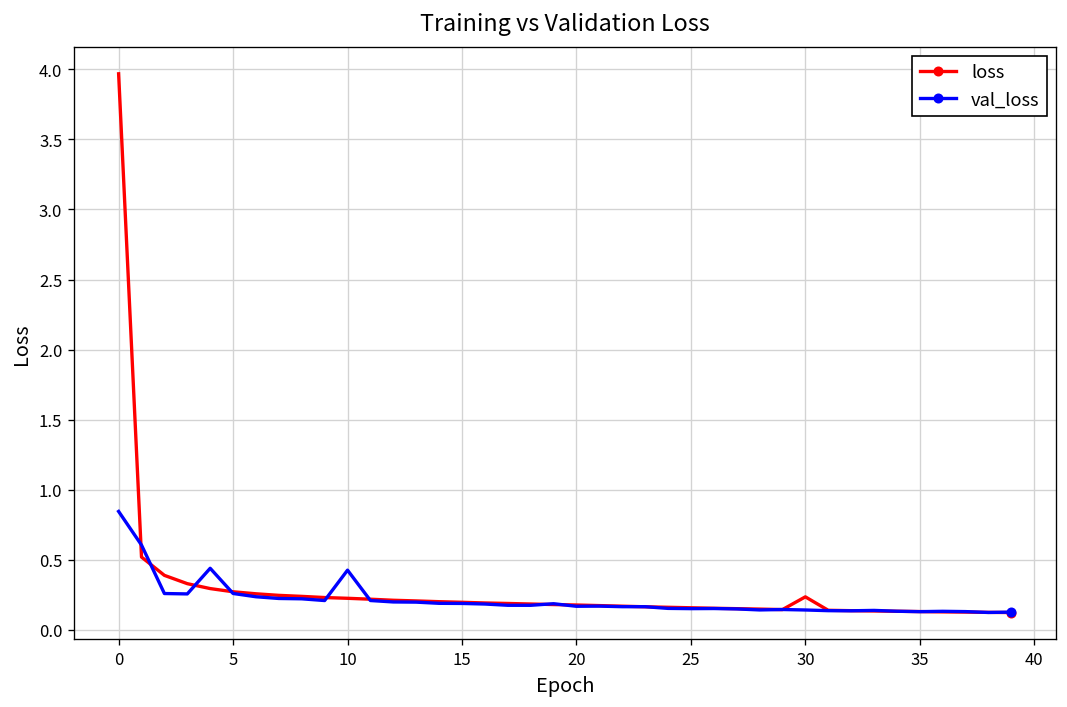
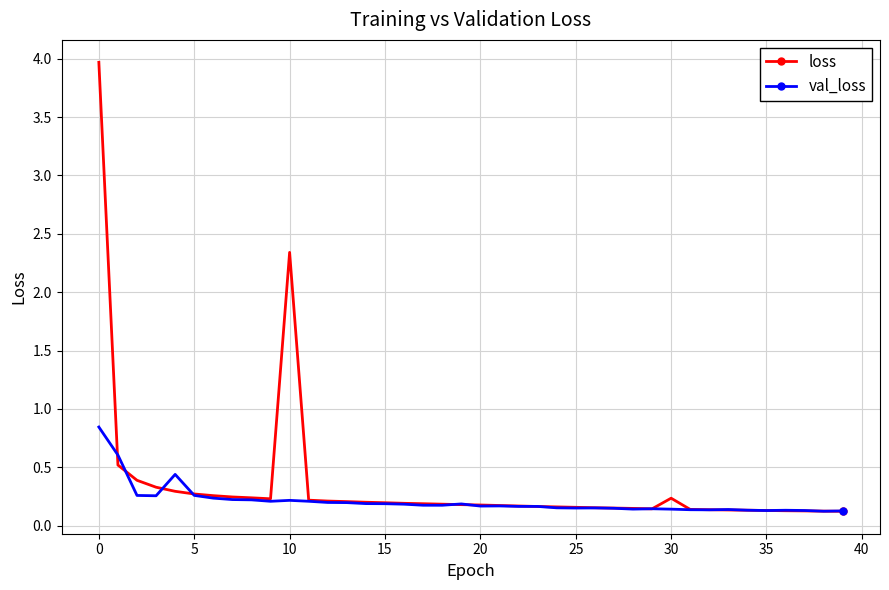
  {
    "loss": {
      "0": 3.97,
-     "10": 0.23,
+     "10": 2.34,
      "30": 0.24
    },
    "val_loss": {
      "0": 0.85,
-     "10": 0.43,
+     "10": 0.22,
      "30": 0.14
    }
  }
